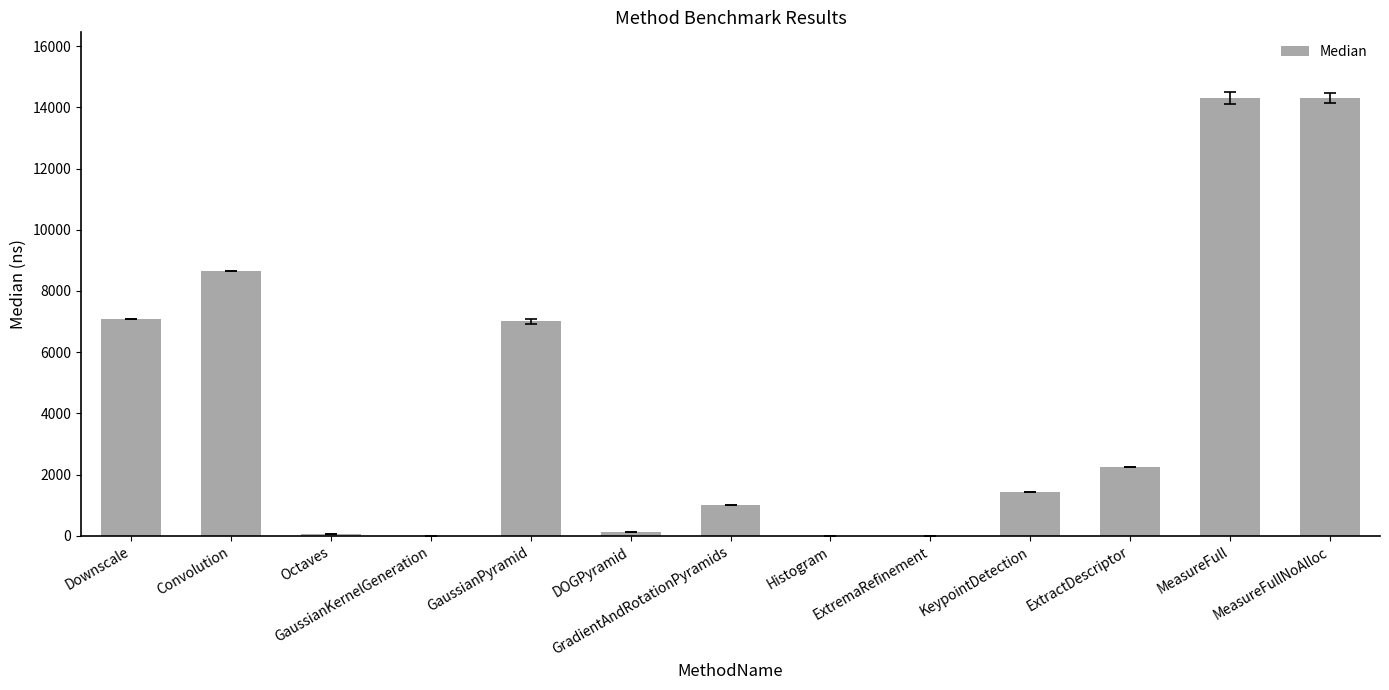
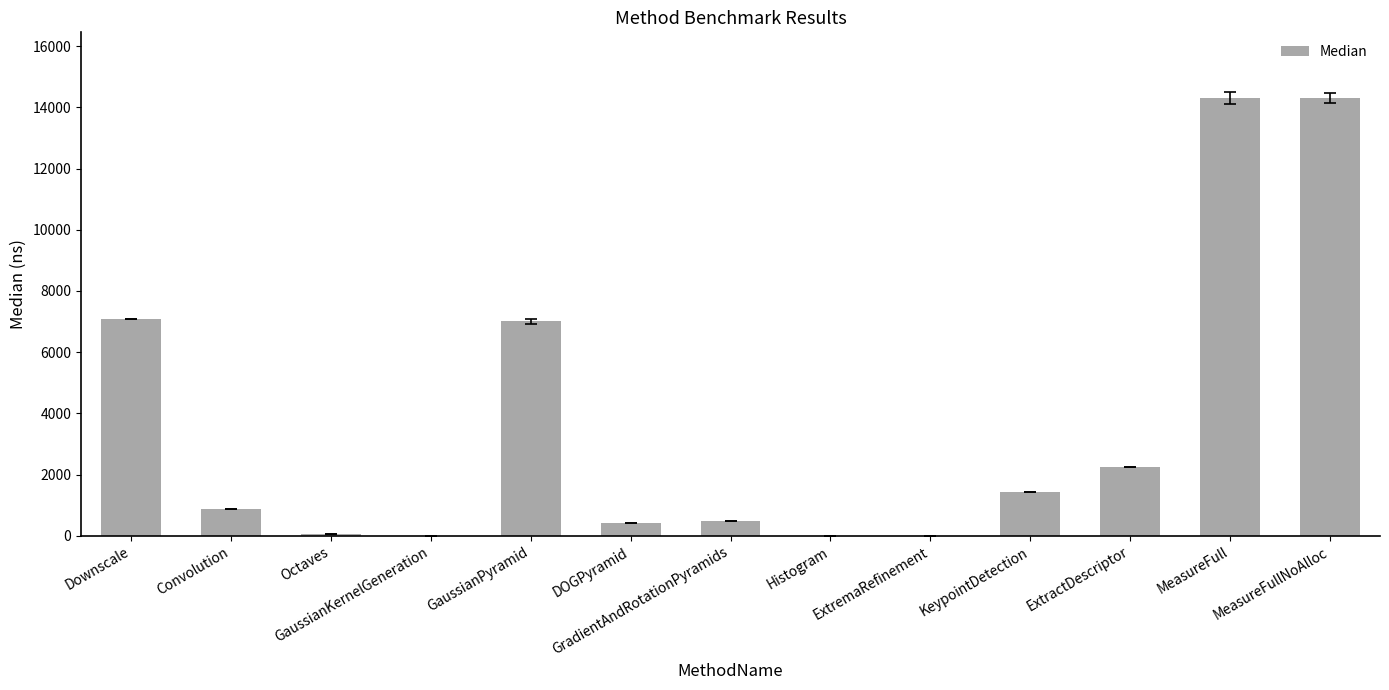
  {
    "Median": {
      "Downscale": 7100,
-     "Convolution": 8700,
+     "Convolution": 900,
      "GaussianPyramid": 7000,
-     "DOGPyramid": 100,
-     "GradientAndRotationPyramids": 1000,
+     "DOGPyramid": 400,
+     "GradientAndRotationPyramids": 500,
      "ExtremaRefinement": 0,
      "KeypointDetection": 1400,
      "ExtractDescriptor": 2200,
      "MeasureFull": 14300,
      "MeasureFullNoAlloc": 14300
    }
  }
